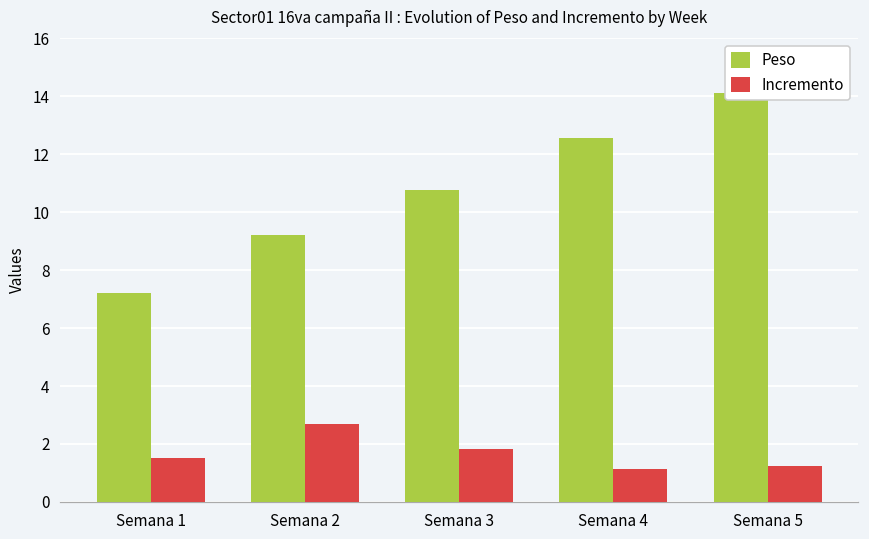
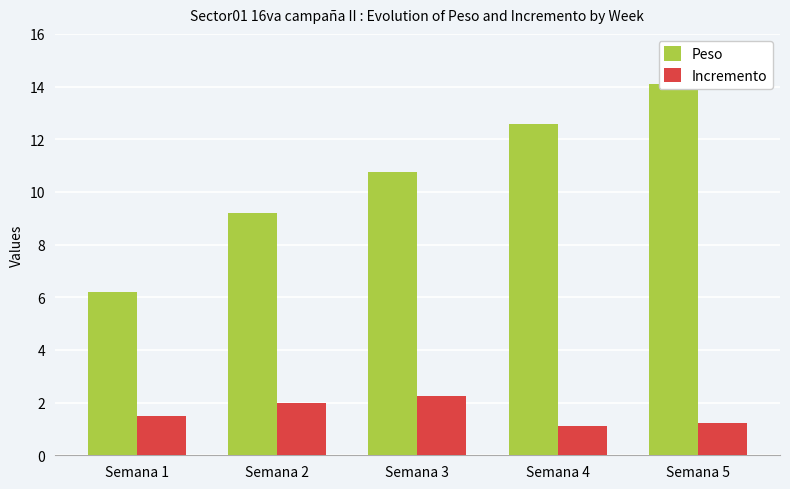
  {
    "Peso": {
-     "Semana 1": 7.2,
+     "Semana 1": 6.2,
      "Semana 2": 9.2,
      "Semana 3": 10.8,
      "Semana 4": 12.6
    },
    "Incremento": {
      "Semana 1": 1.5,
-     "Semana 2": 2.7,
-     "Semana 3": 1.8,
+     "Semana 2": 2.0,
+     "Semana 3": 2.2,
      "Semana 4": 1.1,
      "Semana 5": 1.2
    }
  }
